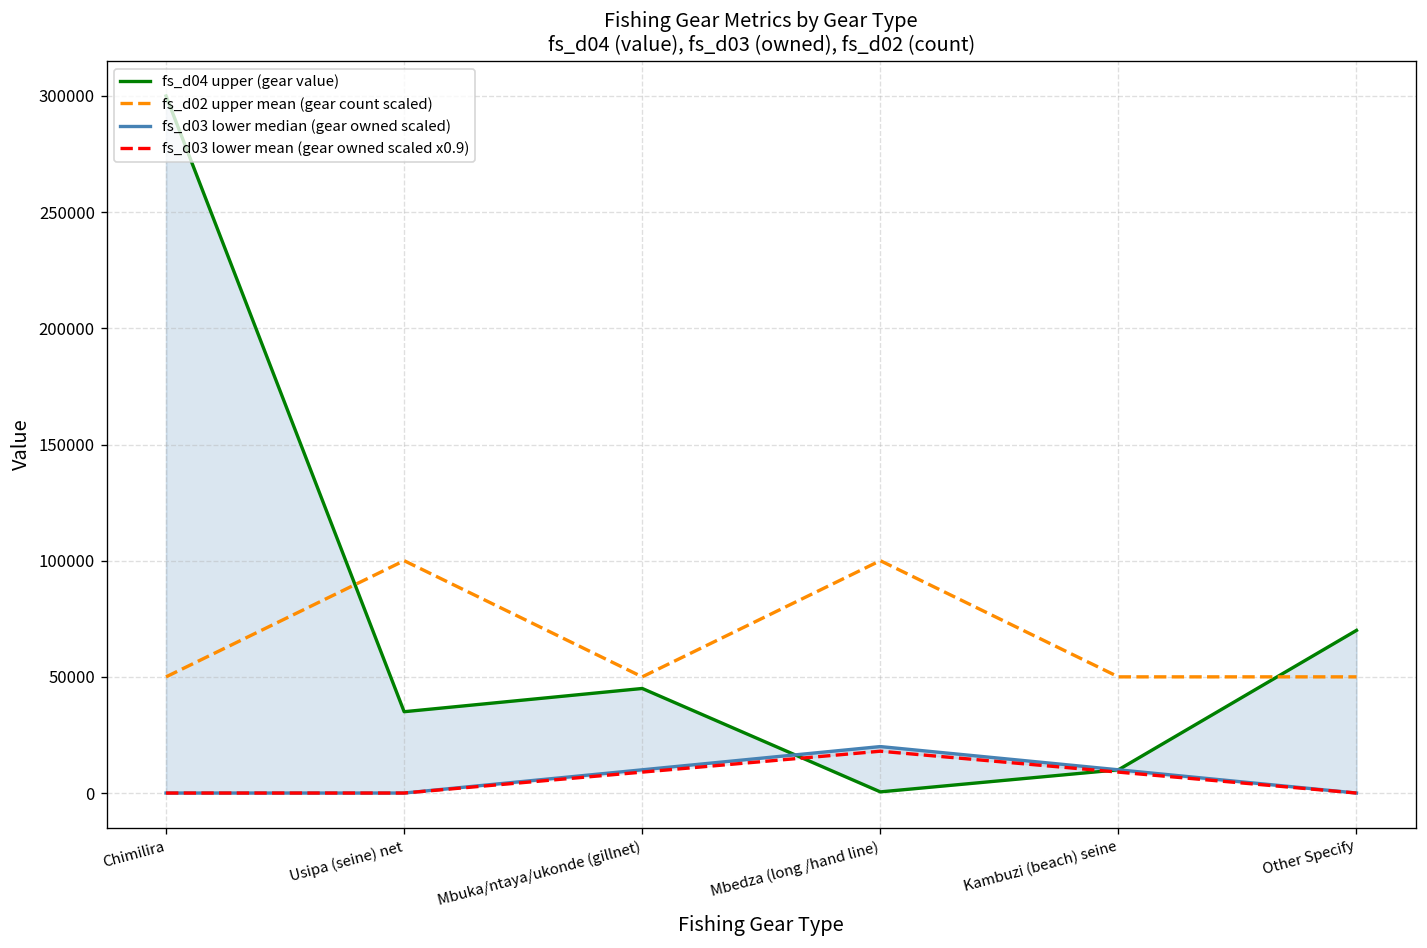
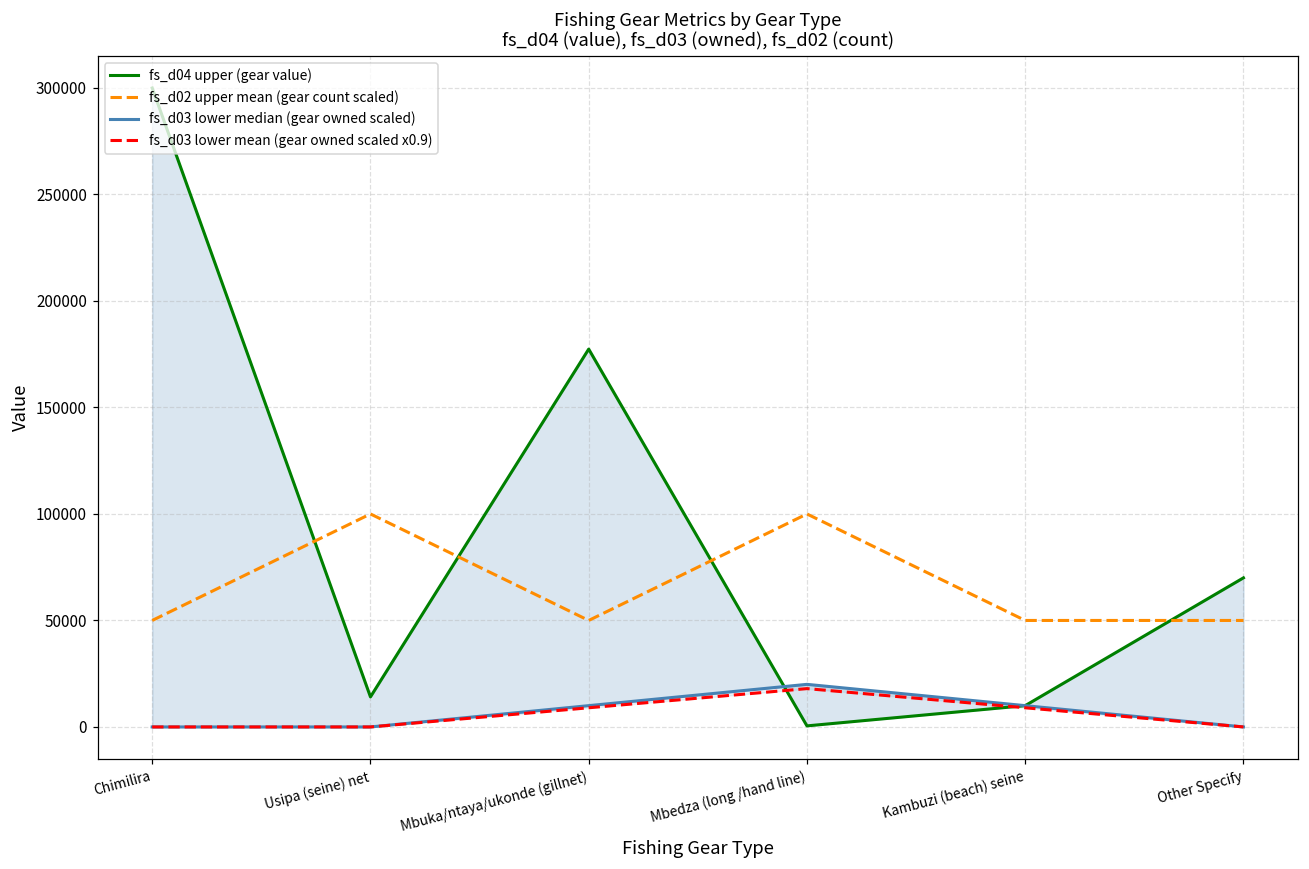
  {
    "fs_d04 upper (gear value)": {
-     "Usipa (seine) net": 35000,
-     "Mbuka/ntaya/ukonde (gillnet)": 45000,
+     "Usipa (seine) net": 14000,
+     "Mbuka/ntaya/ukonde (gillnet)": 177000,
      "Mbedza (long /hand line)": 1000
    },
    "fs_d02 upper mean (gear count scaled)": {
      "Chimilira": 50000,
      "Usipa (seine) net": 100000,
      "Mbuka/ntaya/ukonde (gillnet)": 50000,
      "Mbedza (long /hand line)": 100000,
      "Kambuzi (beach) seine": 50000,
      "Other Specify": 50000
    },
    "fs_d03 lower mean (gear owned scaled x0.9)": {
      "Mbedza (long /hand line)": 18000
    }
  }
